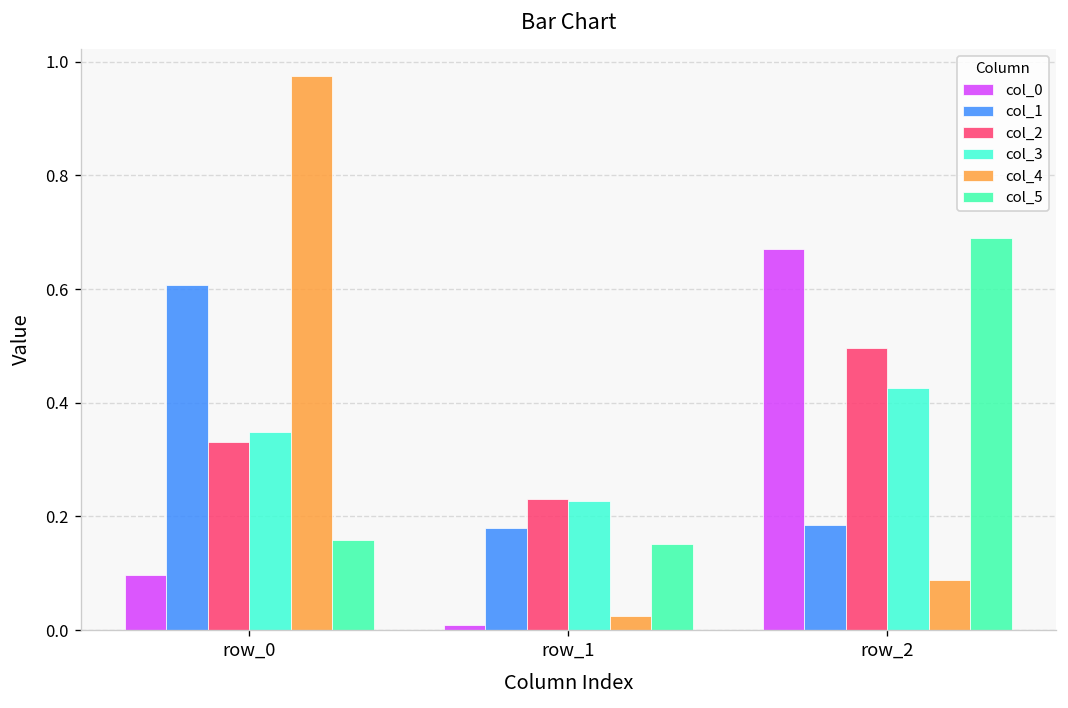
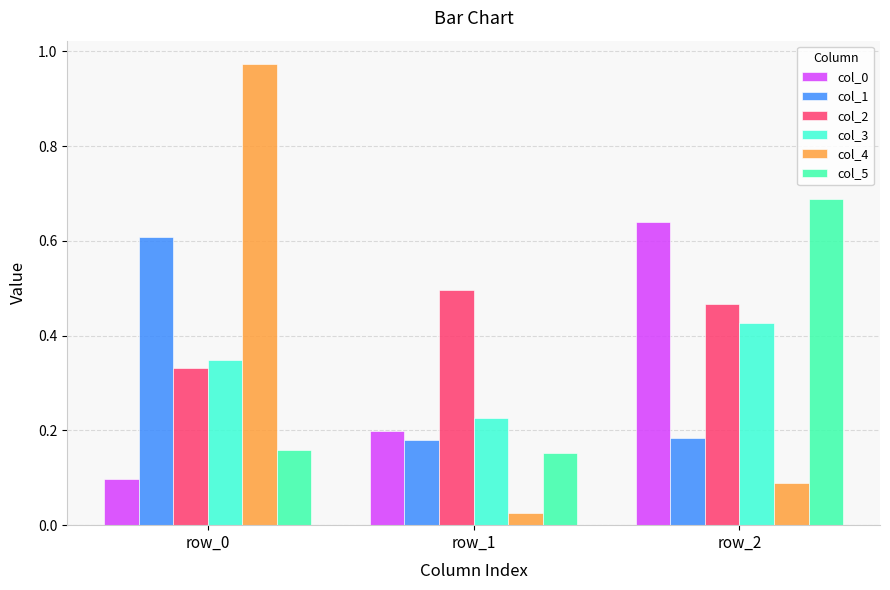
  {
    "col_0": {
      "row_0": 0.10,
-     "row_1": 0.01,
-     "row_2": 0.67
+     "row_1": 0.20,
+     "row_2": 0.64
    },
    "col_1": {
      "row_0": 0.61,
      "row_1": 0.18,
      "row_2": 0.18
    },
    "col_2": {
      "row_0": 0.33,
-     "row_1": 0.23,
-     "row_2": 0.50
+     "row_1": 0.50,
+     "row_2": 0.47
    },
    "col_4": {
      "row_0": 0.97,
      "row_1": 0.03,
      "row_2": 0.09
    }
  }
